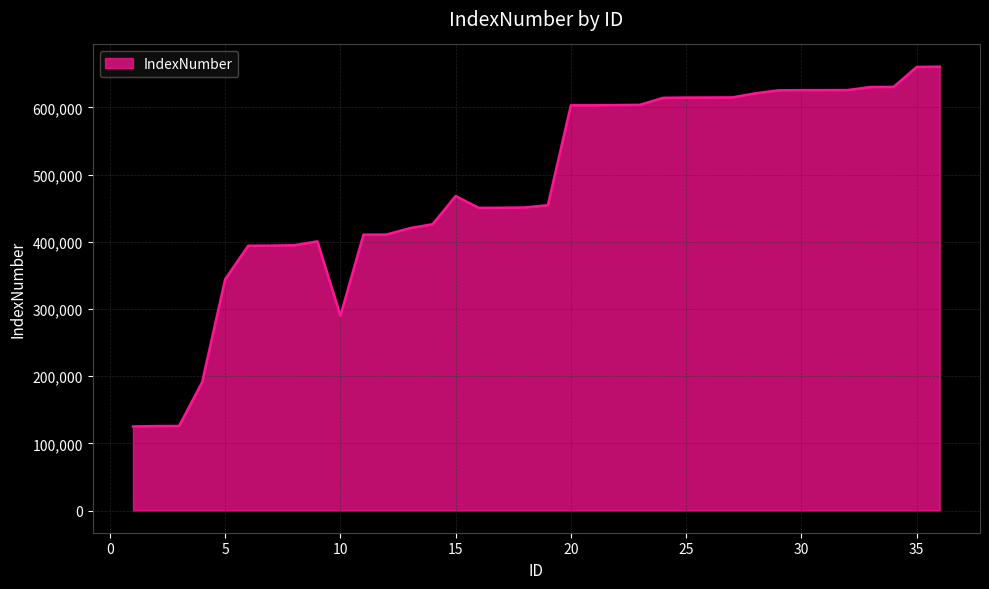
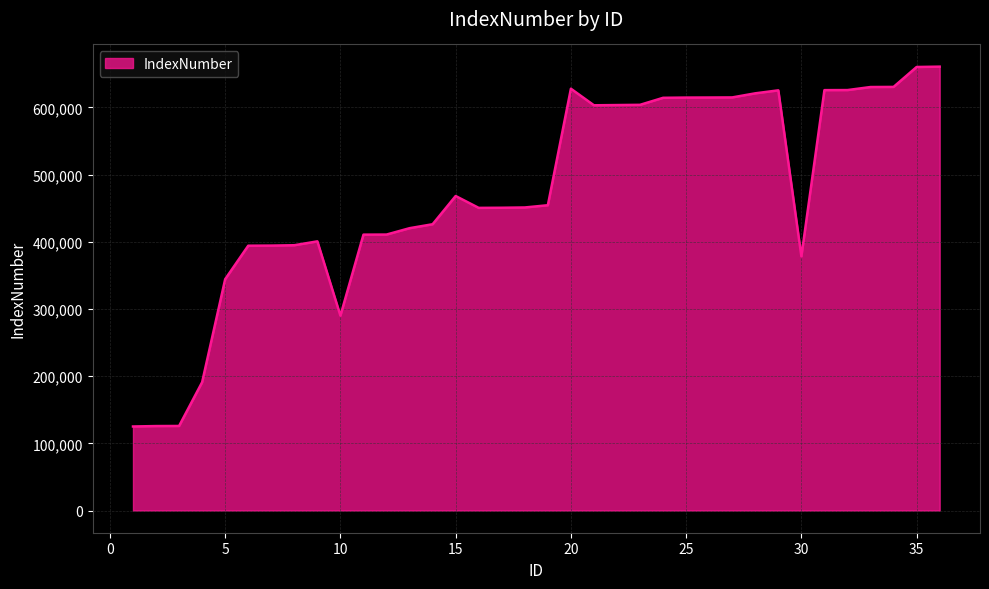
  {
    "5": "340,000",
    "10": "290,000",
    "15": "470,000",
-   "20": "600,000",
+   "20": "630,000",
    "25": "610,000",
-   "30": "630,000",
+   "30": "380,000",
    "35": "660,000"
  }
